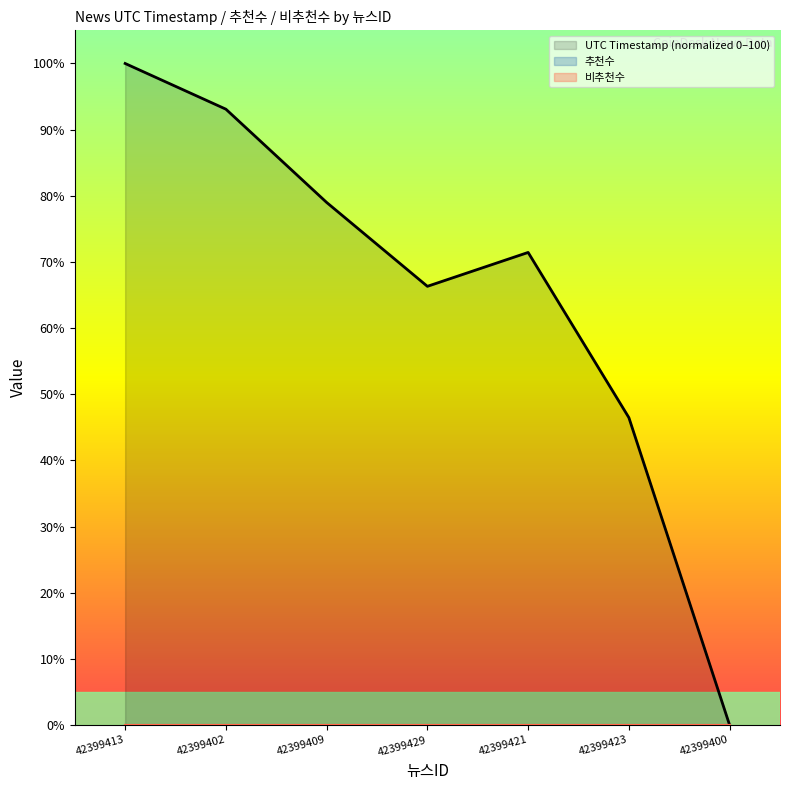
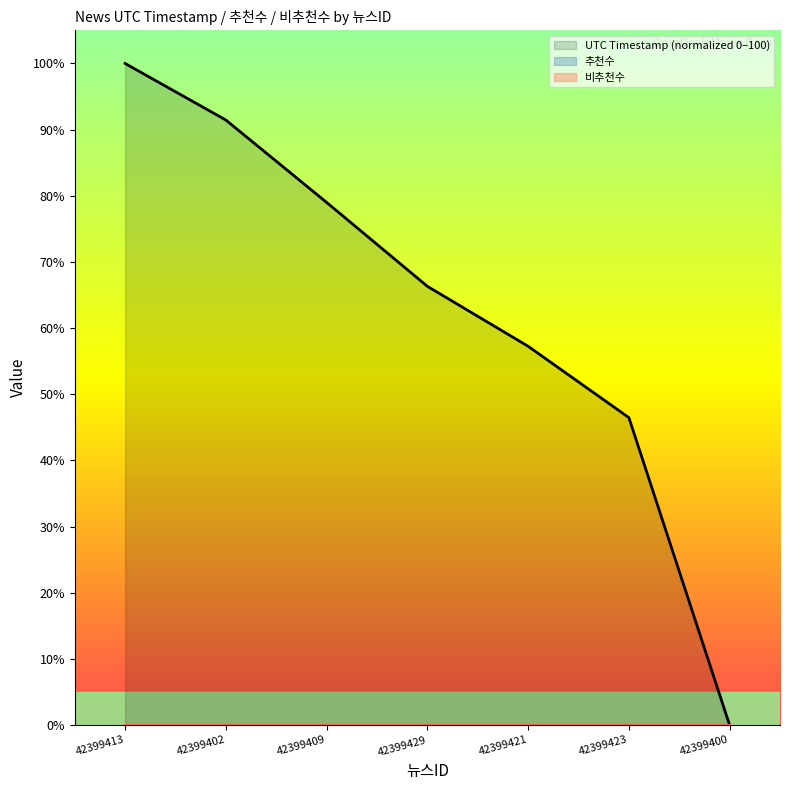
  {
    "UTC Timestamp (normalized 0–100)": {
      "42399413": "100%",
-     "42399402": "93%",
+     "42399402": "91%",
      "42399409": "79%",
      "42399429": "66%",
-     "42399421": "71%",
+     "42399421": "57%",
      "42399423": "46%"
    }
  }
